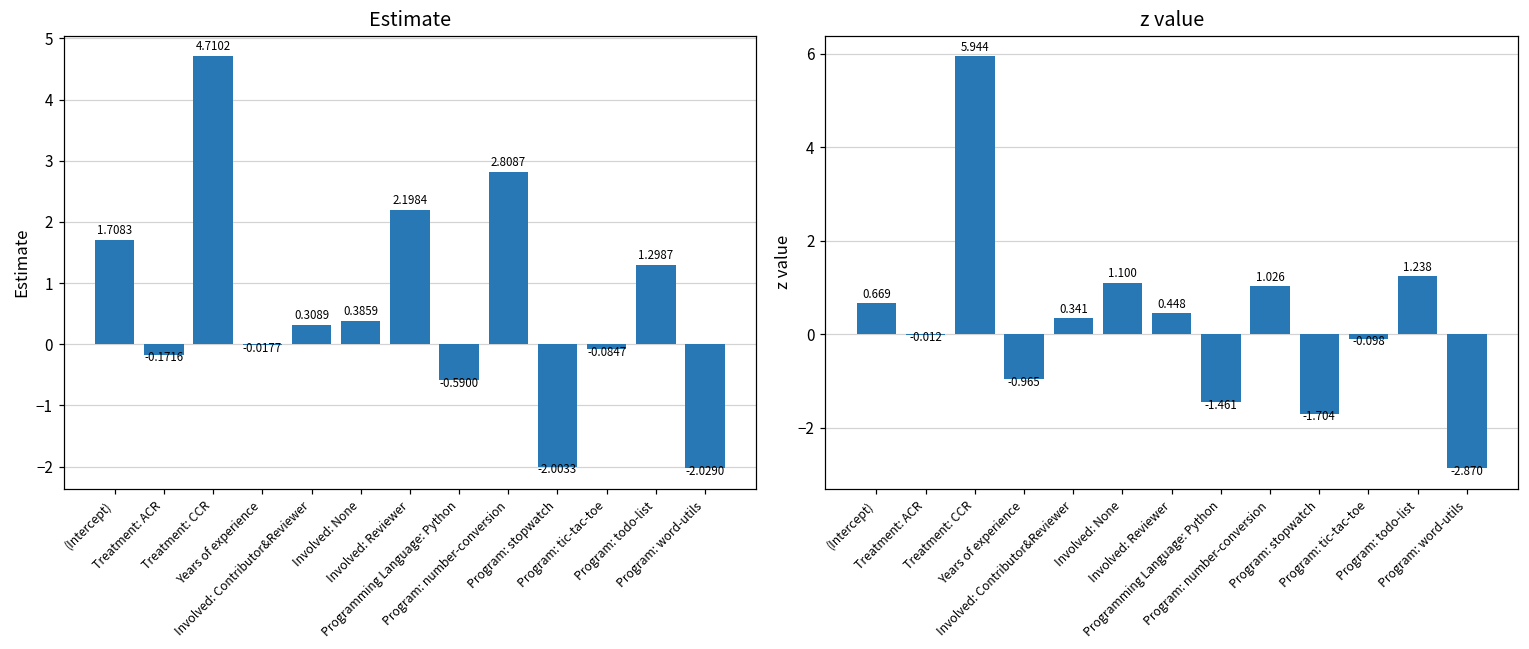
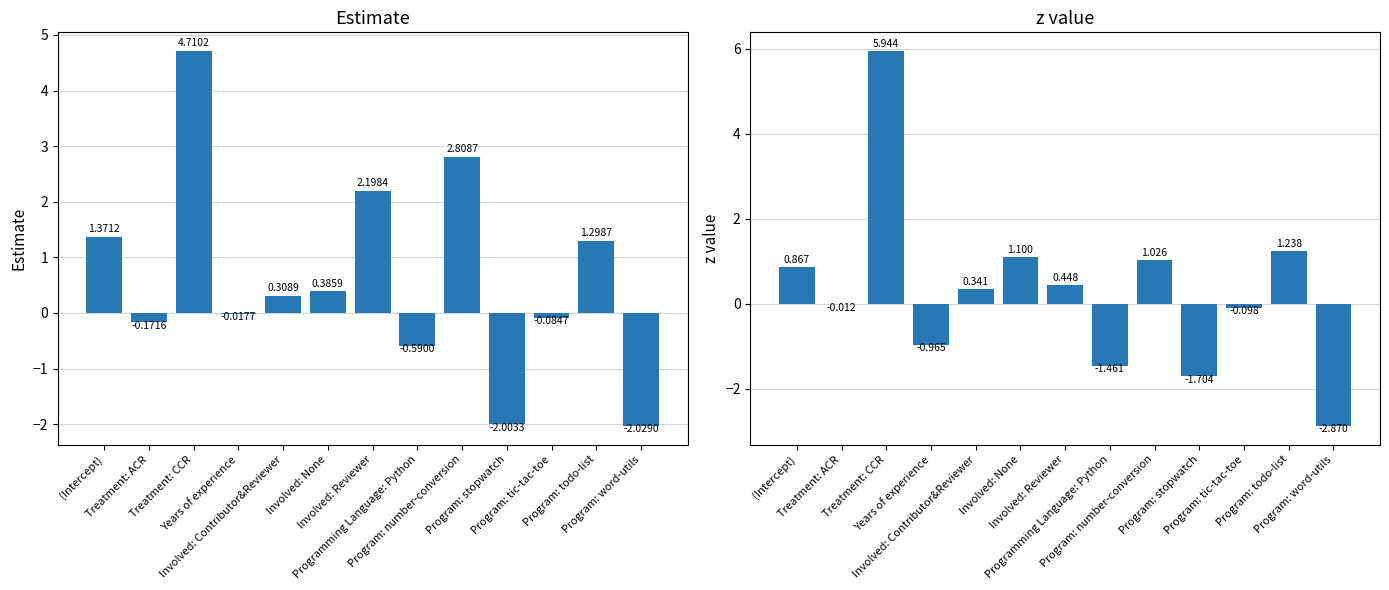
  {
    "Estimate": {
-     "(Intercept)": 1.7083,
+     "(Intercept)": 1.3712,
      "Treatment: ACR": -0.1716,
      "Treatment: CCR": 4.7102,
      "Years of experience": -0.0177,
      "Involved: Contributor&Reviewer": 0.3089,
      "Involved: None": 0.3859,
      "Involved: Reviewer": 2.1984,
      "Programming Language: Python": -0.5900,
      "Program: number-conversion": 2.8087,
      "Program: stopwatch": -2.0033,
      "Program: tic-tac-toe": -0.0847,
      "Program: todo-list": 1.2987,
      "Program: word-utils": -2.0290
    },
    "z value": {
-     "(Intercept)": 0.669,
+     "(Intercept)": 0.867,
      "Treatment: ACR": -0.012,
      "Treatment: CCR": 5.944,
      "Years of experience": -0.965,
      "Involved: Contributor&Reviewer": 0.341,
      "Involved: None": 1.100,
      "Involved: Reviewer": 0.448,
      "Programming Language: Python": -1.461,
      "Program: number-conversion": 1.026,
      "Program: stopwatch": -1.704,
      "Program: tic-tac-toe": -0.098,
      "Program: todo-list": 1.238,
      "Program: word-utils": -2.870
    }
  }
